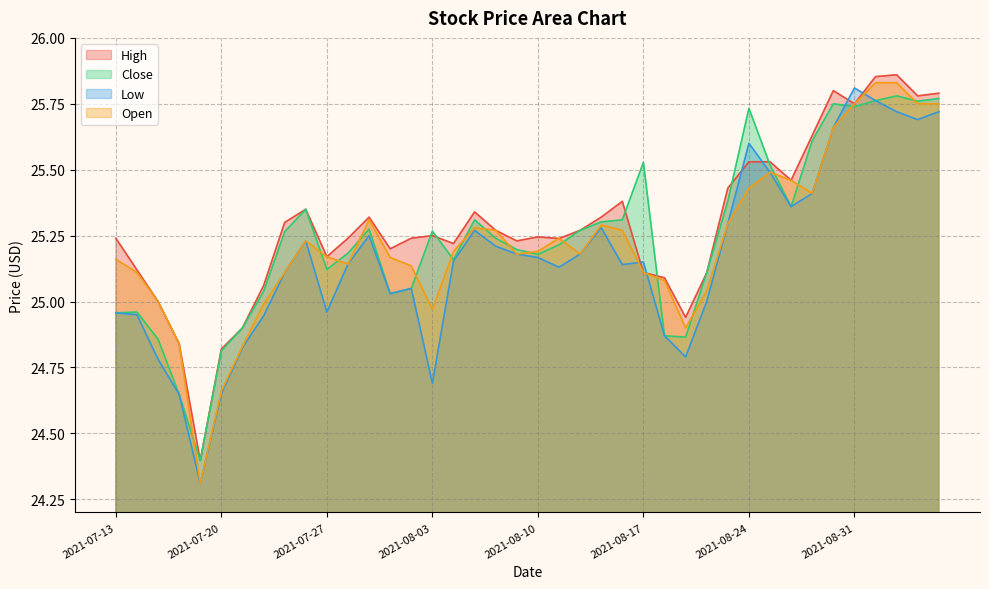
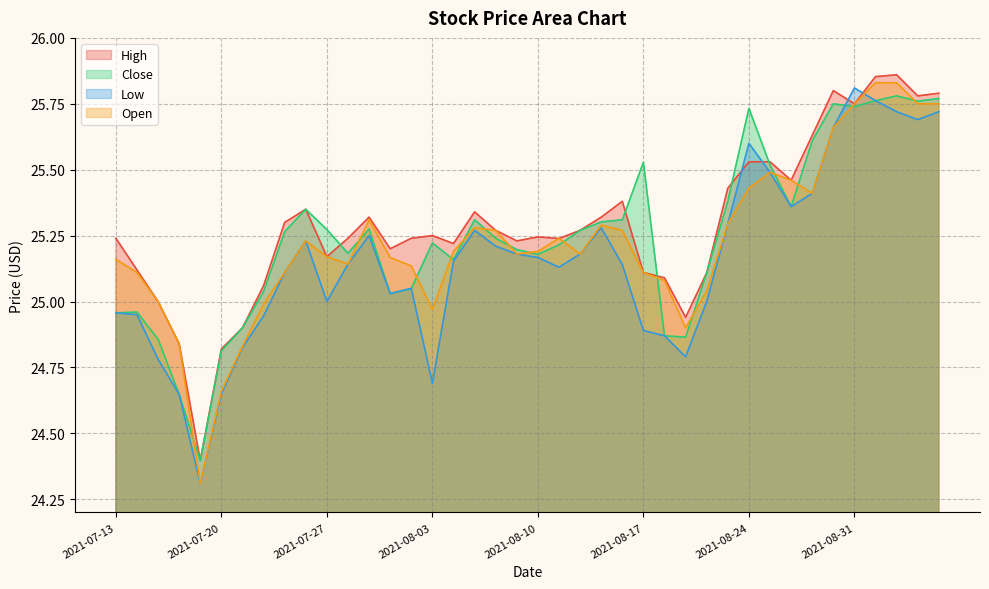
  {
    "Close": {
-     "2021-07-27": 25.12,
-     "2021-08-03": 25.27,
+     "2021-07-27": 25.27,
+     "2021-08-03": 25.22,
      "2021-08-10": 25.18,
      "2021-08-17": 25.53,
      "2021-08-24": 25.73,
      "2021-08-31": 25.74
    },
    "Low": {
      "2021-07-20": 24.65,
-     "2021-07-27": 24.96,
+     "2021-07-27": 25.00,
      "2021-08-03": 24.69,
      "2021-08-10": 25.17,
-     "2021-08-17": 25.15,
+     "2021-08-17": 24.89,
      "2021-08-24": 25.60,
      "2021-08-31": 25.81
    }
  }
